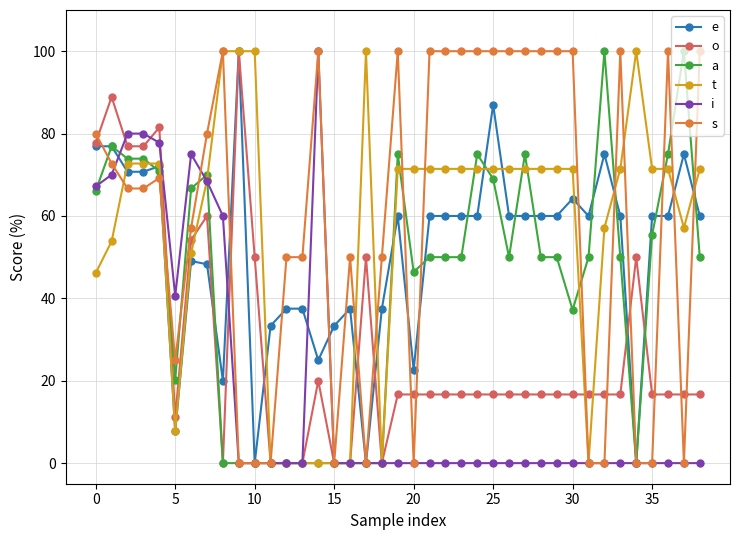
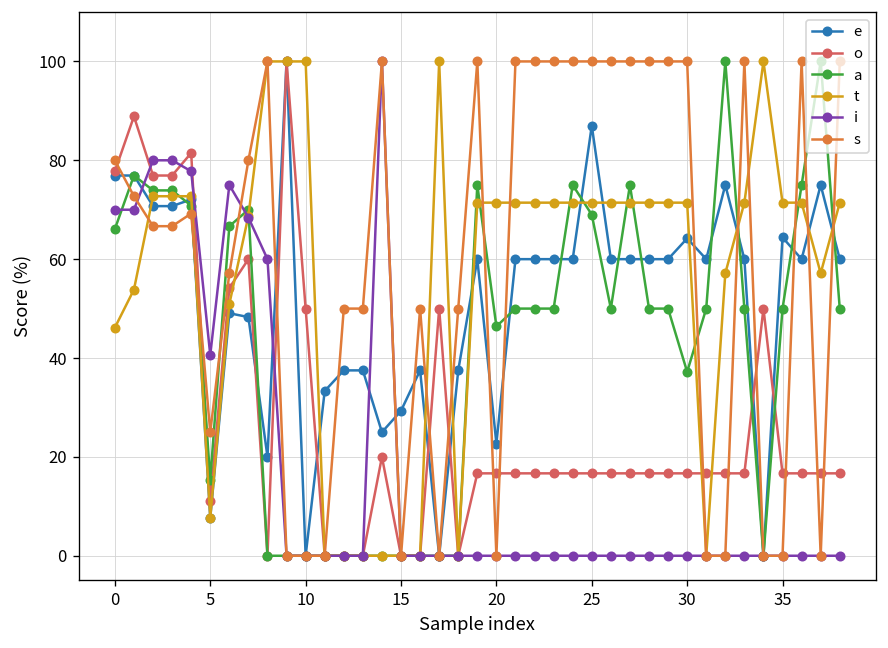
  {
    "e": {
      "0": 77,
-     "15": 33,
+     "15": 29,
      "20": 23,
      "25": 87,
      "30": 64,
-     "35": 60
+     "35": 64
    },
    "a": {
      "0": 66,
-     "5": 20,
+     "5": 15,
      "20": 46,
      "25": 69,
      "30": 37,
-     "35": 55
+     "35": 50
    },
    "i": {
-     "0": 67,
+     "0": 70,
      "5": 41,
      "25": 0,
      "30": 0
    }
  }
